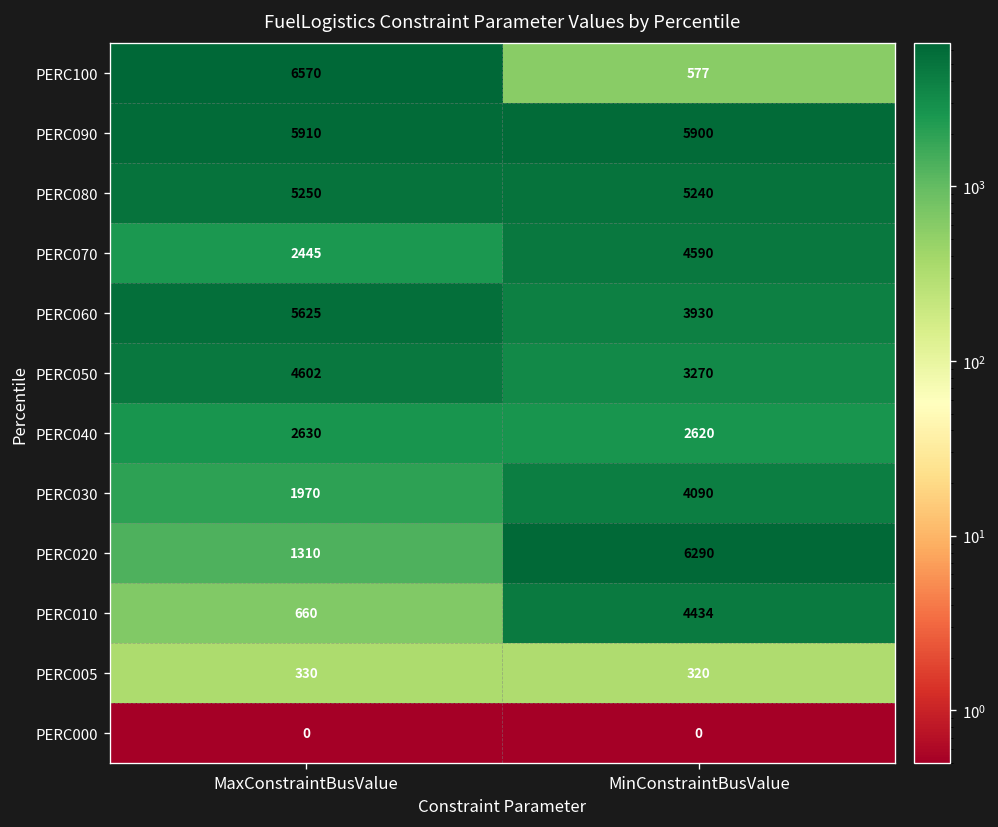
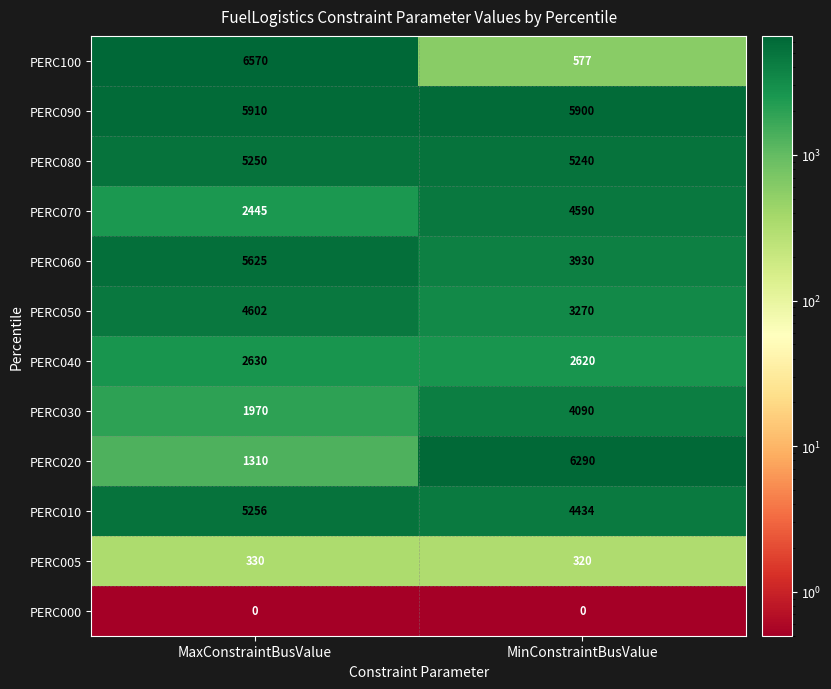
  {
    "PERC100": {
      "MaxConstraintBusValue": 6570,
      "MinConstraintBusValue": 577
    },
    "PERC090": {
      "MaxConstraintBusValue": 5910,
      "MinConstraintBusValue": 5900
    },
    "PERC080": {
      "MaxConstraintBusValue": 5250,
      "MinConstraintBusValue": 5240
    },
    "PERC070": {
      "MaxConstraintBusValue": 2445,
      "MinConstraintBusValue": 4590
    },
    "PERC060": {
      "MaxConstraintBusValue": 5625,
      "MinConstraintBusValue": 3930
    },
    "PERC050": {
      "MaxConstraintBusValue": 4602,
      "MinConstraintBusValue": 3270
    },
    "PERC040": {
      "MaxConstraintBusValue": 2630,
      "MinConstraintBusValue": 2620
    },
    "PERC030": {
      "MaxConstraintBusValue": 1970,
      "MinConstraintBusValue": 4090
    },
    "PERC020": {
      "MaxConstraintBusValue": 1310,
      "MinConstraintBusValue": 6290
    },
    "PERC010": {
-     "MaxConstraintBusValue": 660,
+     "MaxConstraintBusValue": 5256,
      "MinConstraintBusValue": 4434
    },
    "PERC005": {
      "MaxConstraintBusValue": 330,
      "MinConstraintBusValue": 320
    },
    "PERC000": {
      "MaxConstraintBusValue": 0,
      "MinConstraintBusValue": 0
    }
  }
